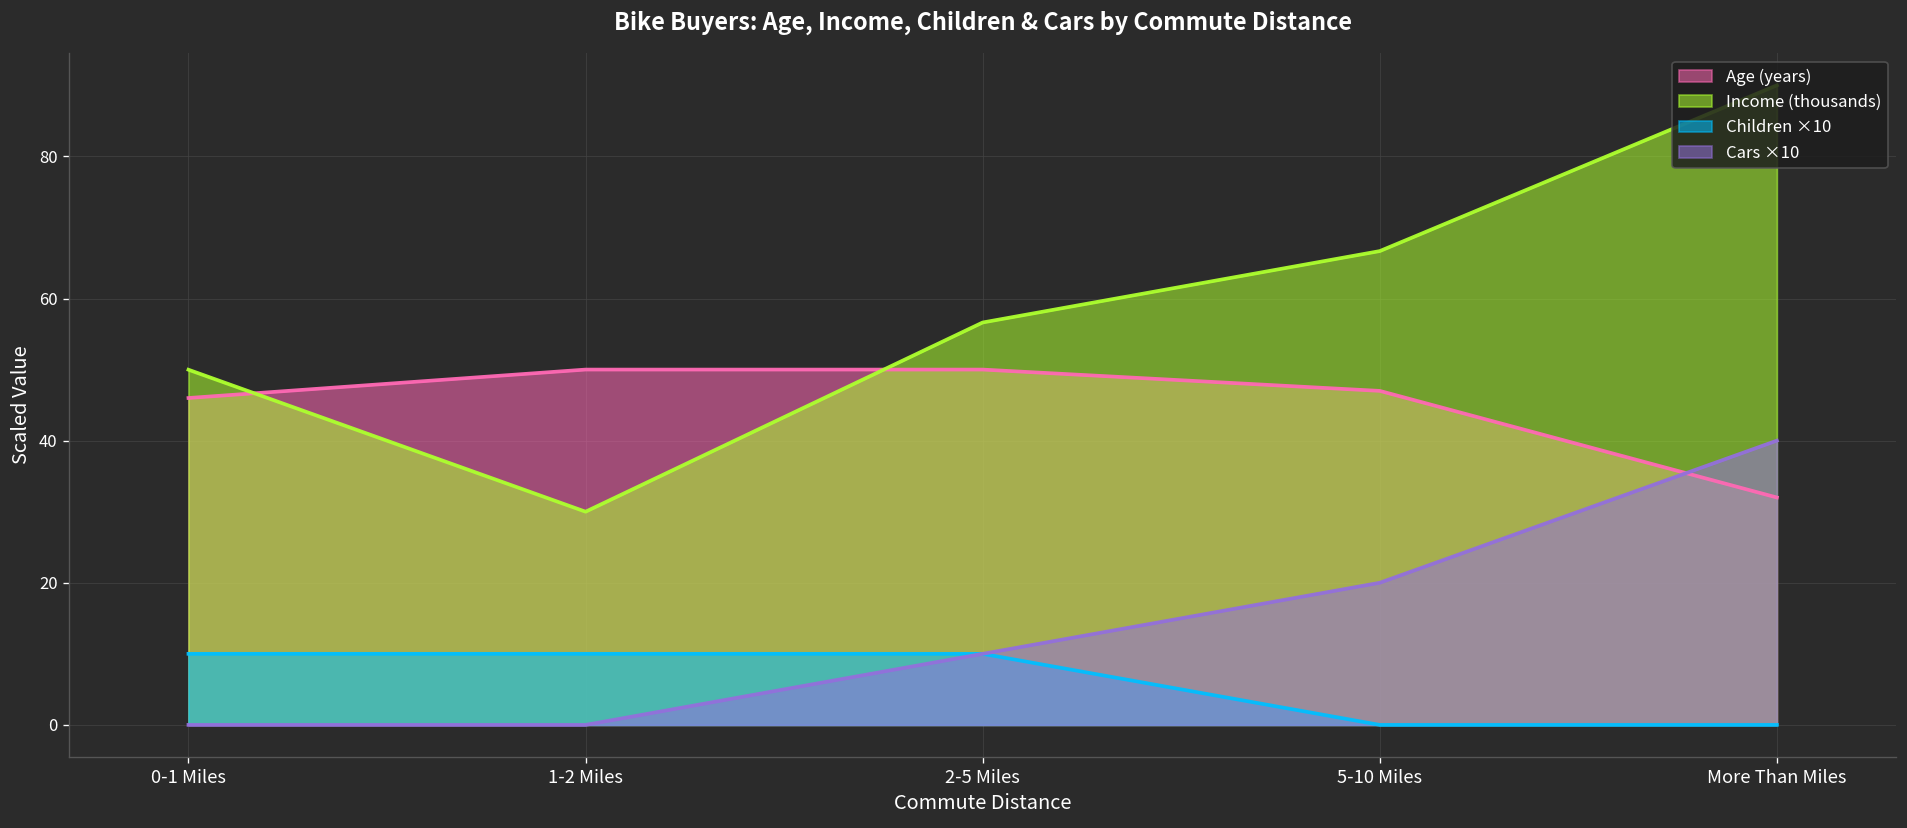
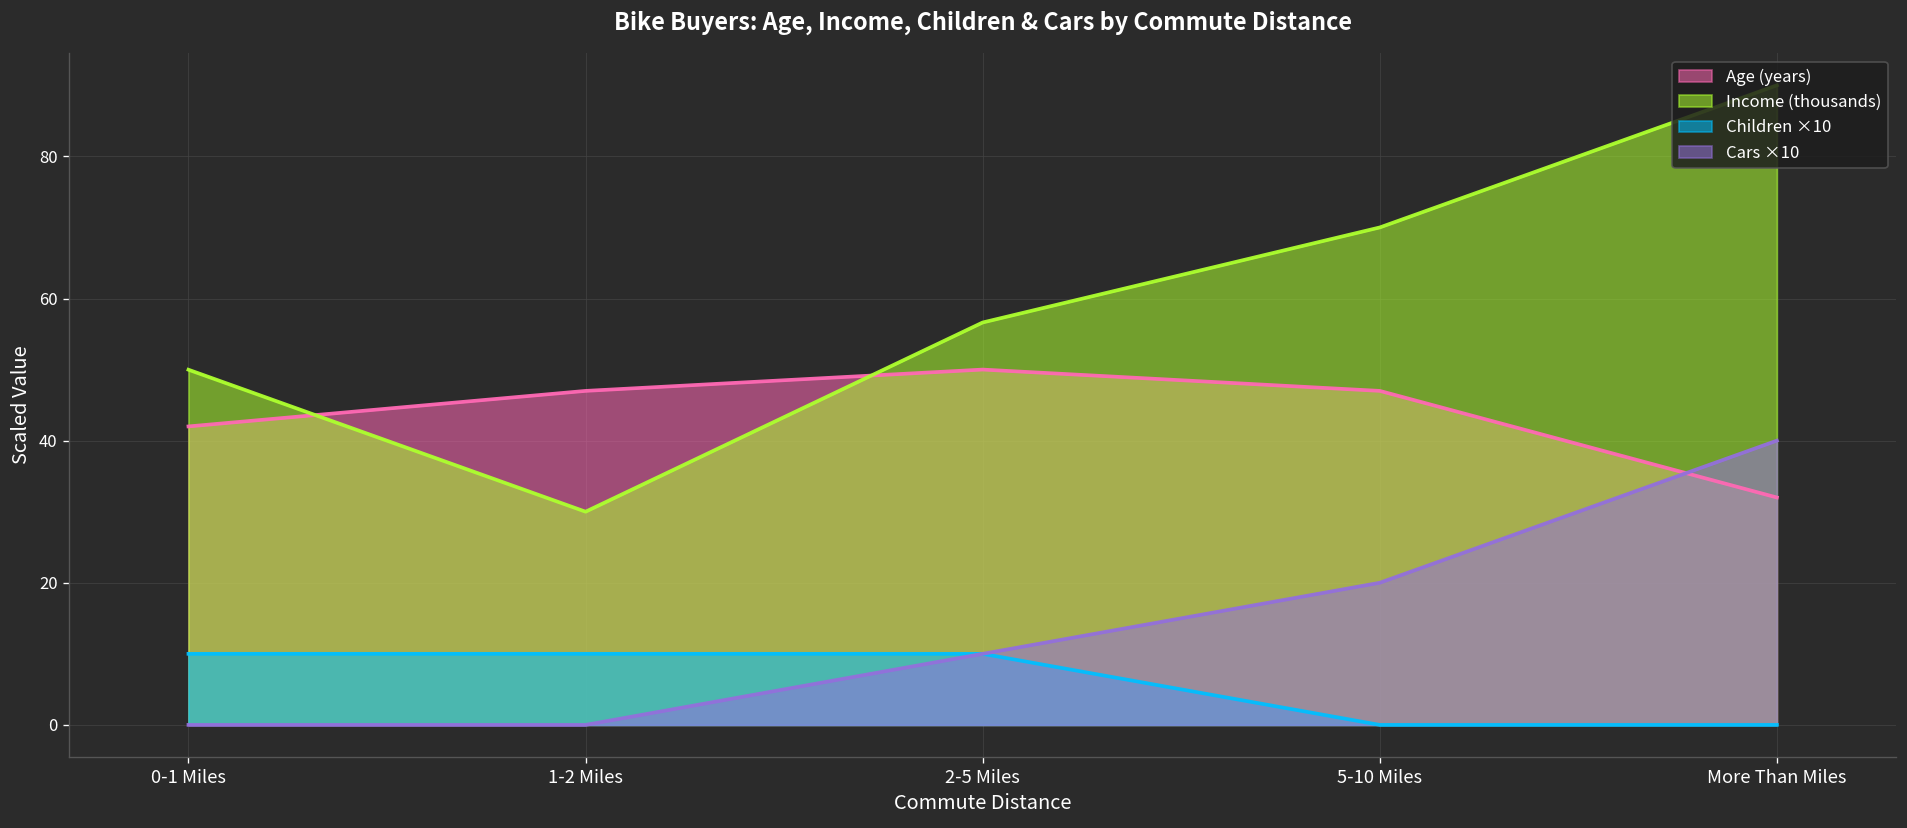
  {
    "Age (years)": {
-     "0-1 Miles": 46,
-     "1-2 Miles": 50,
+     "0-1 Miles": 42,
+     "1-2 Miles": 47,
      "2-5 Miles": 50,
      "5-10 Miles": 47,
      "More Than Miles": 32
    },
    "Income (thousands)": {
      "0-1 Miles": 50,
      "1-2 Miles": 30,
      "2-5 Miles": 57,
-     "5-10 Miles": 67
+     "5-10 Miles": 70
    },
    "Children ×10": {
      "0-1 Miles": 10,
      "1-2 Miles": 10,
      "5-10 Miles": 0,
      "More Than Miles": 0
    },
    "Cars ×10": {
      "0-1 Miles": 0,
      "1-2 Miles": 0,
      "5-10 Miles": 20,
      "More Than Miles": 40
    }
  }
